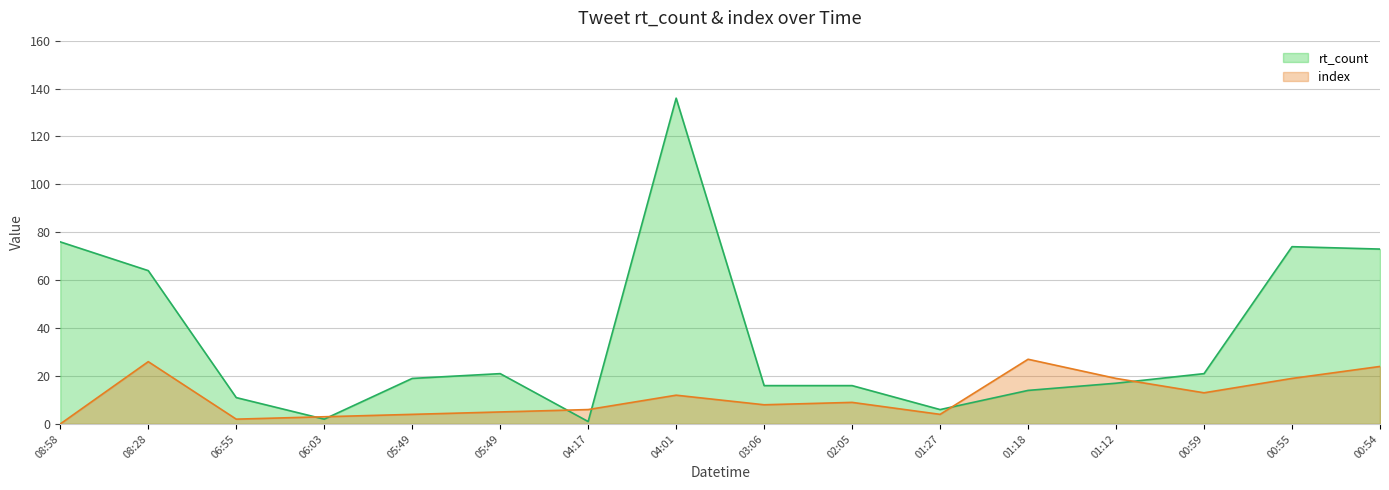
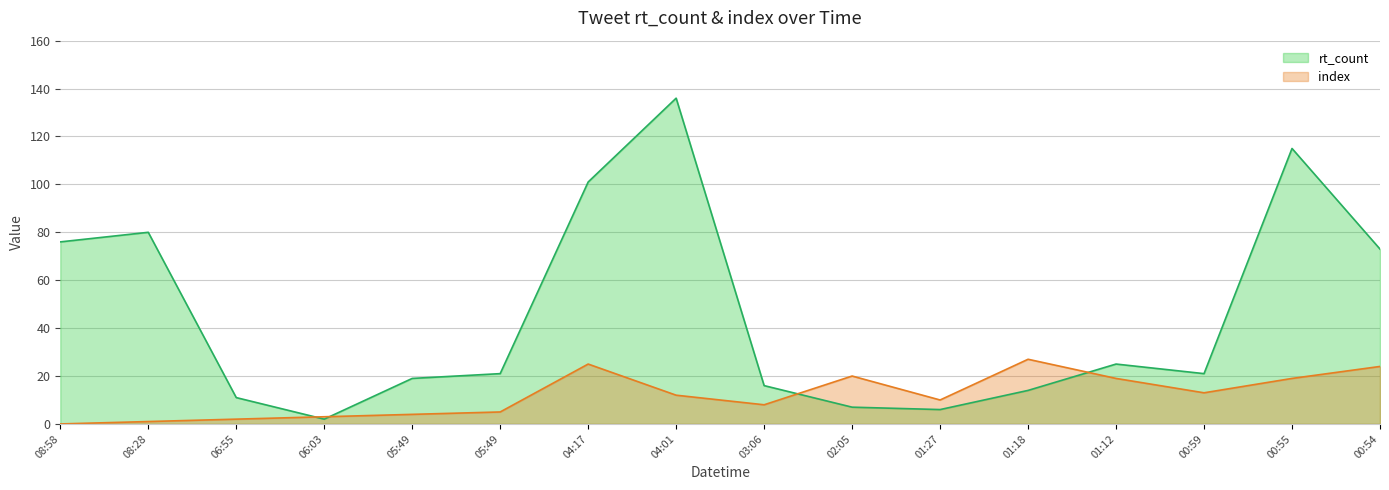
  {
    "rt_count": {
      "08:58": 76,
-     "08:28": 64,
+     "08:28": 80,
      "06:55": 11,
-     "04:17": 1,
+     "04:17": 101,
      "04:01": 136,
      "03:06": 16,
-     "02:05": 16,
+     "02:05": 7,
      "01:27": 6,
      "01:18": 14,
-     "01:12": 17,
+     "01:12": 25,
      "00:59": 21,
-     "00:55": 74,
+     "00:55": 115,
      "00:54": 73
    },
    "index": {
      "08:58": 0,
-     "08:28": 26,
+     "08:28": 1,
      "06:55": 2,
-     "04:17": 6,
+     "04:17": 25,
      "04:01": 12,
      "03:06": 8,
-     "02:05": 9,
-     "01:27": 4,
+     "02:05": 20,
+     "01:27": 10,
      "01:18": 27,
      "01:12": 19,
      "00:59": 13,
      "00:55": 19,
      "00:54": 24
    }
  }
